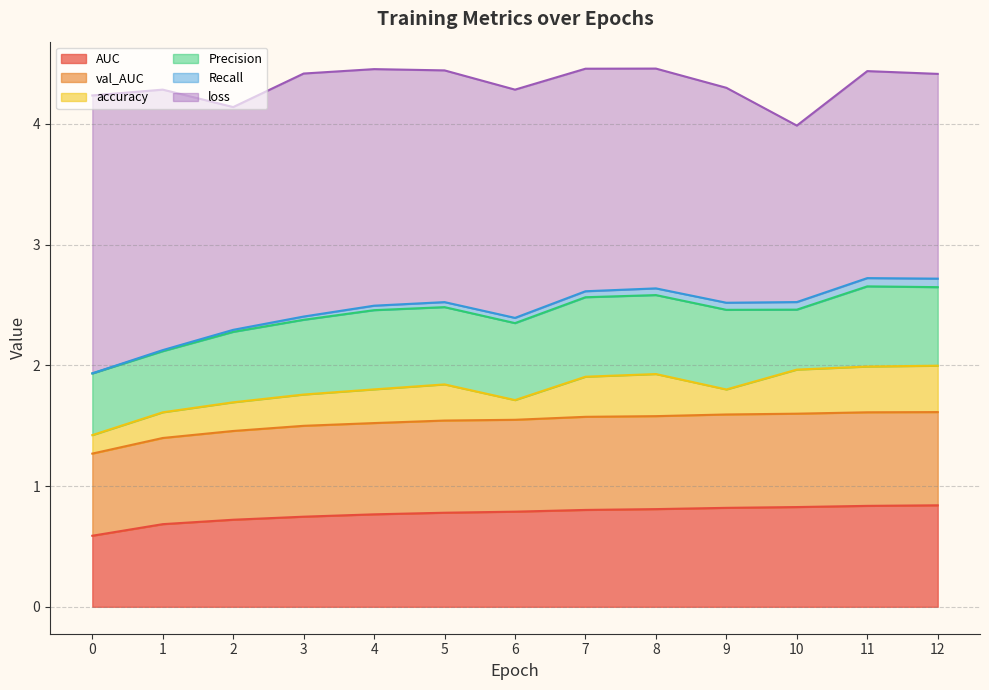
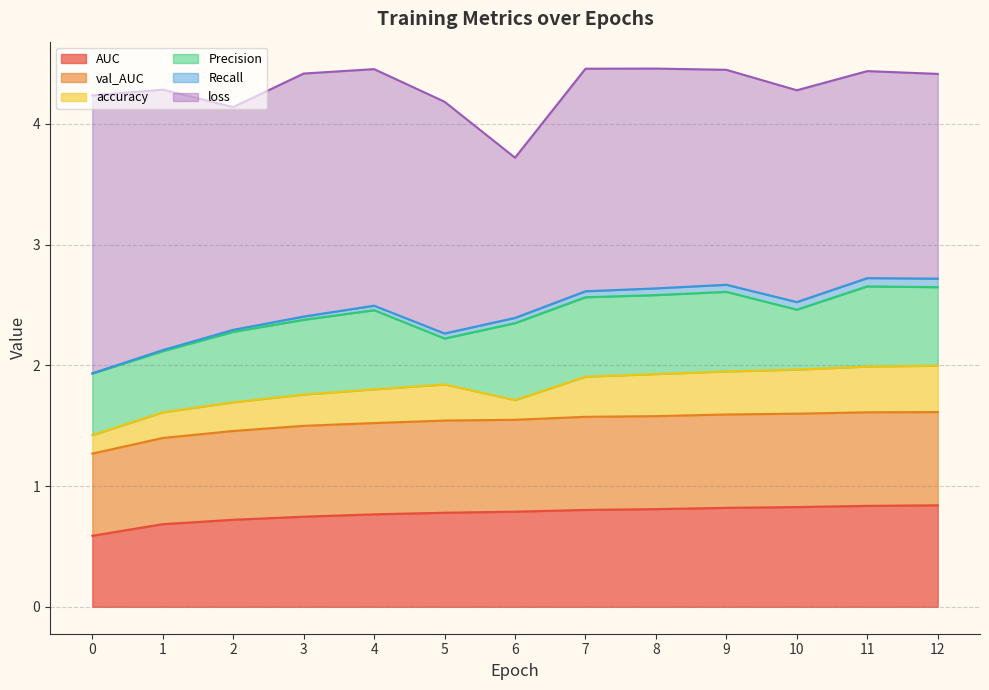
  {
    "accuracy": {
      "0": 0.15,
      "1": 0.21,
      "2": 0.24,
      "3": 0.26,
      "4": 0.28,
      "5": 0.30,
      "6": 0.16,
      "7": 0.33,
      "8": 0.35,
-     "9": 0.21,
+     "9": 0.36,
      "10": 0.37,
      "11": 0.38,
      "12": 0.38
    },
    "Precision": {
      "3": 0.62,
      "4": 0.66,
-     "5": 0.64,
+     "5": 0.38,
      "6": 0.64,
      "7": 0.66,
      "8": 0.65,
      "9": 0.66,
      "10": 0.50,
      "11": 0.66,
      "12": 0.65
    },
    "Recall": {
      "3": 0.03,
      "4": 0.04,
      "5": 0.04,
      "6": 0.04,
      "7": 0.05,
      "8": 0.06,
      "9": 0.06,
      "10": 0.06,
      "11": 0.07,
      "12": 0.07
    },
    "loss": {
      "3": 2.01,
      "4": 1.96,
      "5": 1.92,
-     "6": 1.89,
+     "6": 1.33,
      "7": 1.84,
      "8": 1.82,
      "9": 1.78,
-     "10": 1.46,
+     "10": 1.75,
      "11": 1.71,
      "12": 1.70
    }
  }
